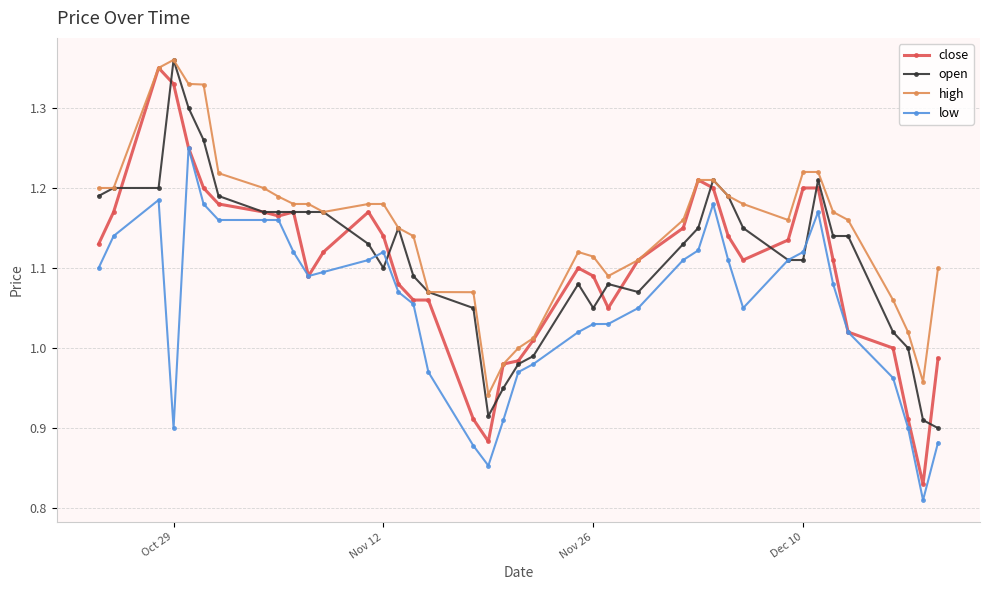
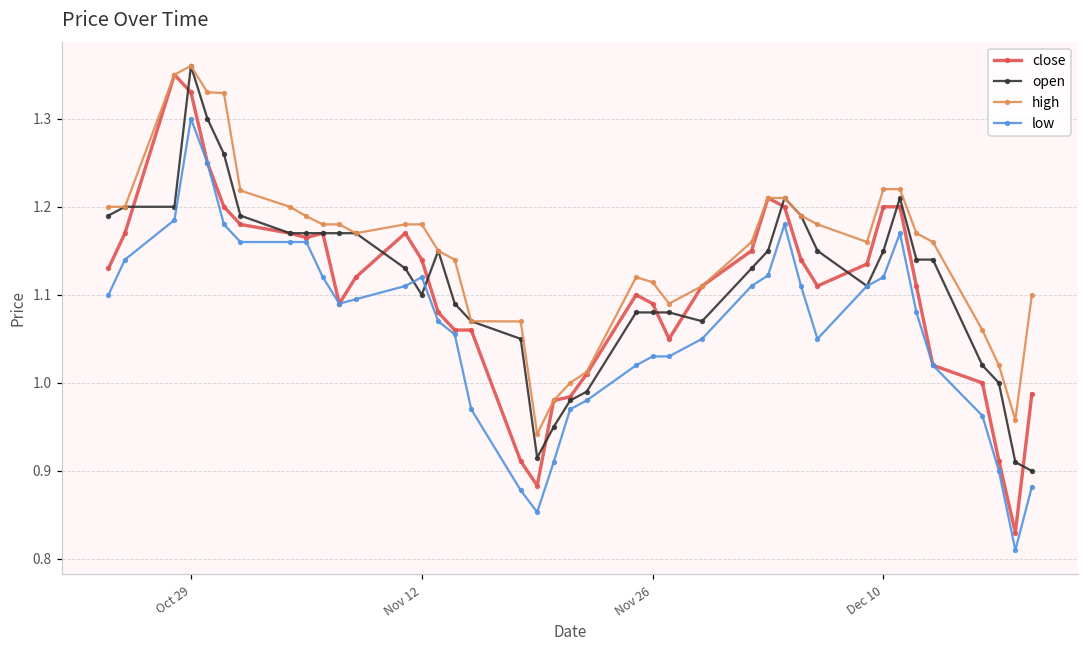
  {
    "open": {
      "Nov 12": 1.10,
-     "Nov 26": 1.05,
-     "Dec 10": 1.11
+     "Nov 26": 1.08,
+     "Dec 10": 1.15
    },
    "low": {
-     "Oct 29": 0.9,
+     "Oct 29": 1.3,
      "Nov 12": 1.12,
      "Nov 26": 1.03,
      "Dec 10": 1.12
    }
  }
